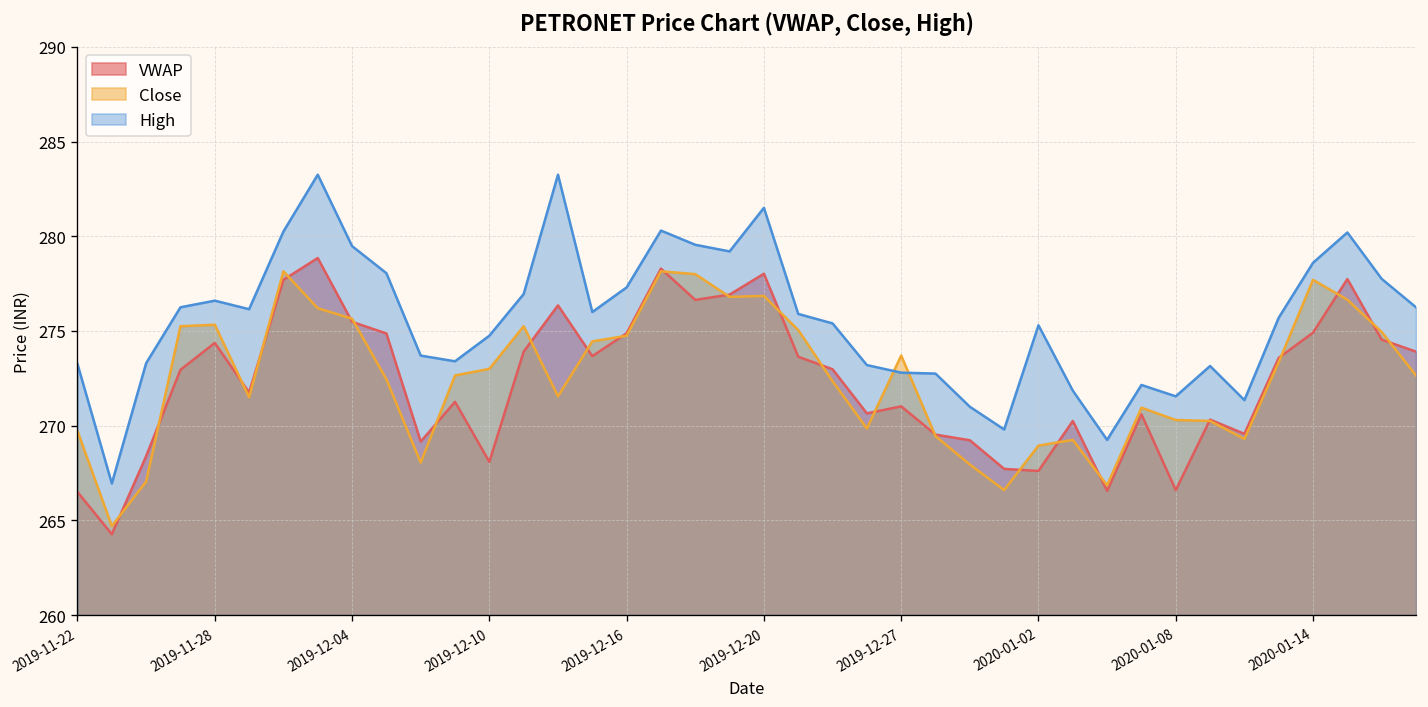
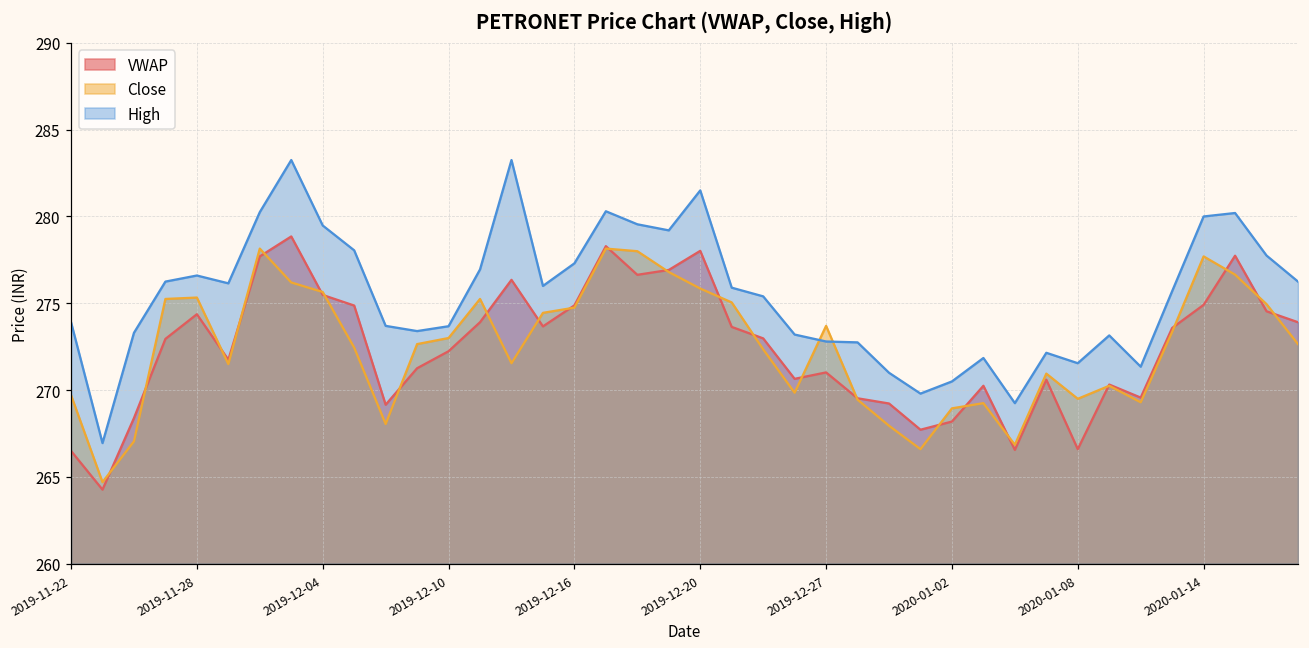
  {
    "VWAP": {
      "2019-11-22": 266.5,
      "2019-11-28": 274.4,
      "2019-12-04": 275.5,
-     "2019-12-10": 268.1,
+     "2019-12-10": 272.2,
      "2019-12-20": 278.0,
      "2019-12-27": 271.0,
-     "2020-01-02": 267.6,
+     "2020-01-02": 268.2,
      "2020-01-08": 266.6,
      "2020-01-14": 274.9
    },
    "Close": {
      "2019-11-22": 269.7,
      "2019-11-28": 275.3,
      "2019-12-04": 275.7,
      "2019-12-10": 273.0,
-     "2019-12-20": 276.9,
+     "2019-12-20": 275.9,
      "2019-12-27": 273.7,
      "2020-01-02": 269.0,
-     "2020-01-08": 270.3,
+     "2020-01-08": 269.5,
      "2020-01-14": 277.7
    },
    "High": {
-     "2019-11-22": 273.3,
+     "2019-11-22": 273.9,
      "2019-11-28": 276.6,
      "2019-12-04": 279.5,
-     "2019-12-10": 274.8,
+     "2019-12-10": 273.7,
      "2019-12-16": 277.3,
      "2019-12-20": 281.5,
      "2019-12-27": 272.8,
-     "2020-01-02": 275.3,
+     "2020-01-02": 270.5,
      "2020-01-08": 271.6,
-     "2020-01-14": 278.6
+     "2020-01-14": 280.0
    }
  }
